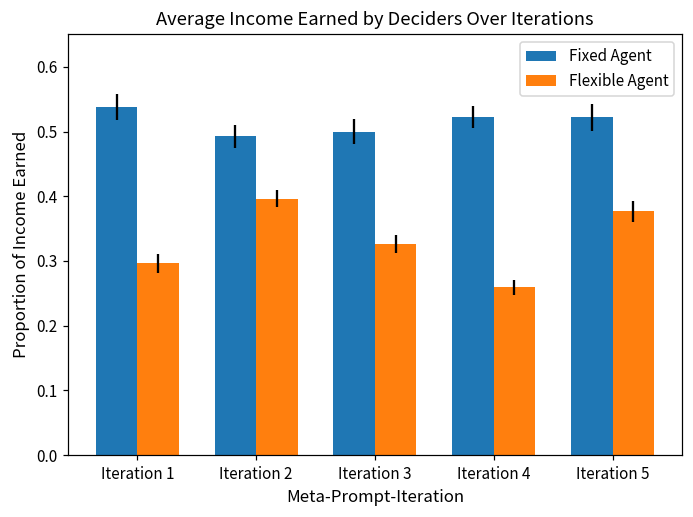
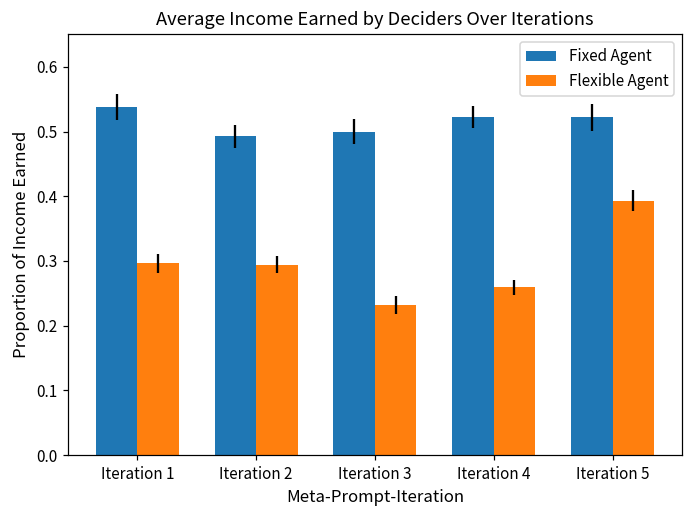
  {
    "Fixed Agent": {
      "Iteration 1": 0.54,
      "Iteration 2": 0.49,
      "Iteration 3": 0.50,
      "Iteration 4": 0.52,
      "Iteration 5": 0.52
    },
    "Flexible Agent": {
      "Iteration 1": 0.30,
-     "Iteration 2": 0.40,
-     "Iteration 3": 0.33,
+     "Iteration 2": 0.29,
+     "Iteration 3": 0.23,
      "Iteration 4": 0.26,
-     "Iteration 5": 0.38
+     "Iteration 5": 0.39
    }
  }
